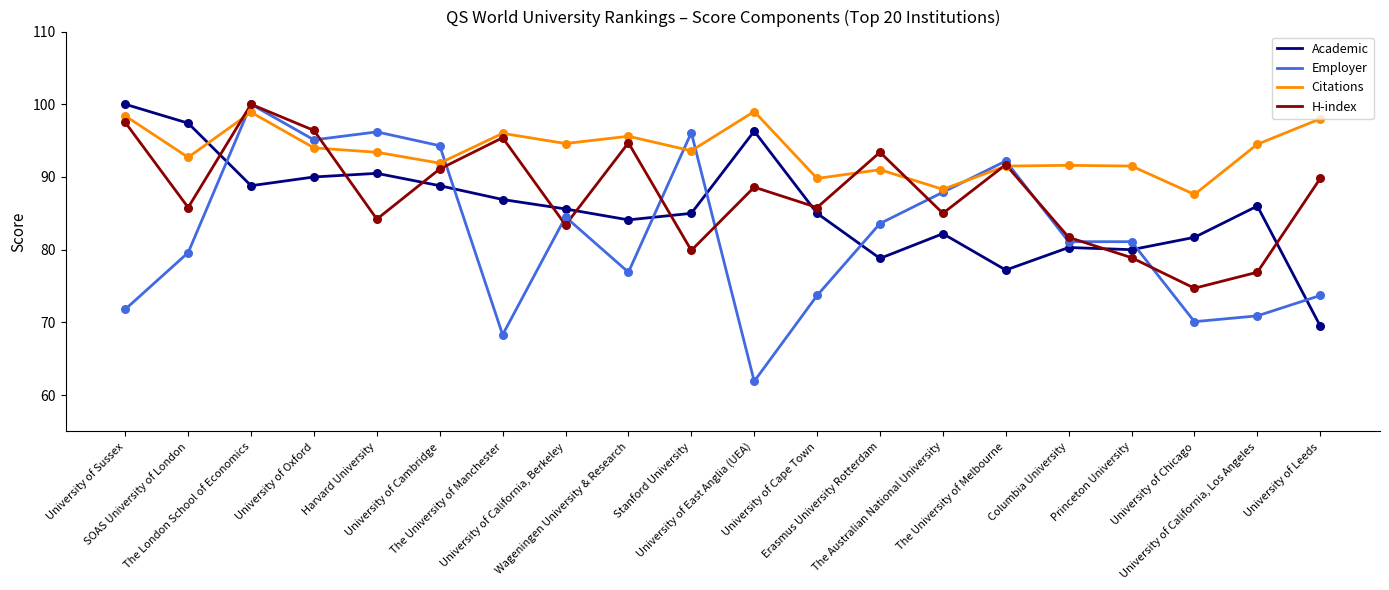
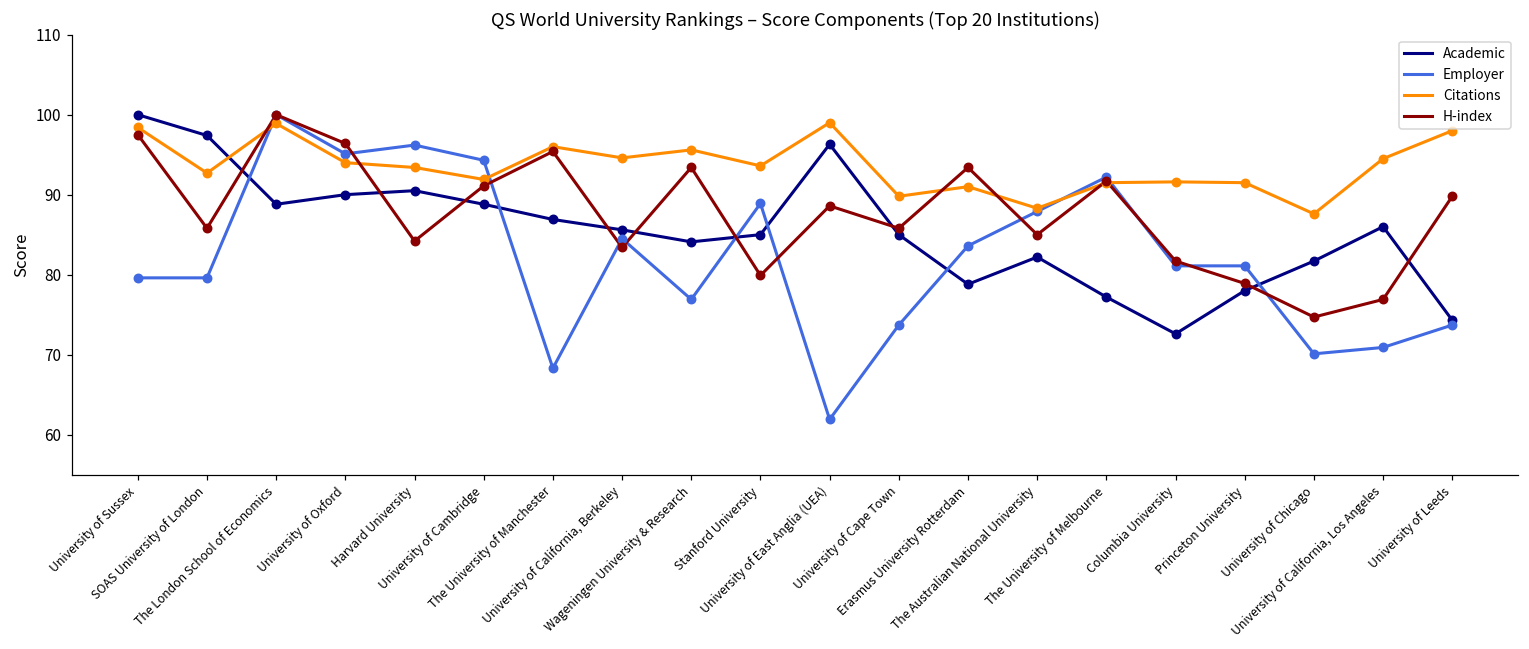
  {
    "Academic": {
      "University of Sussex": 100,
      "SOAS University of London": 97,
      "The London School of Economics": 89,
      "University of Oxford": 90,
      "Harvard University": 91,
      "University of Cambridge": 89,
      "The University of Manchester": 87,
      "University of California, Berkeley": 86,
      "Wageningen University & Research": 84,
      "Stanford University": 85,
      "University of East Anglia (UEA)": 96,
      "University of Cape Town": 85,
      "Erasmus University Rotterdam": 79,
      "The Australian National University": 82,
      "The University of Melbourne": 77,
-     "Columbia University": 80,
-     "Princeton University": 80,
+     "Columbia University": 73,
+     "Princeton University": 78,
      "University of Chicago": 82,
      "University of California, Los Angeles": 86,
-     "University of Leeds": 70
+     "University of Leeds": 74
    },
    "Employer": {
-     "University of Sussex": 72,
+     "University of Sussex": 80,
      "SOAS University of London": 80,
      "University of Oxford": 95,
      "Harvard University": 96,
      "University of Cambridge": 94,
      "The University of Manchester": 68,
      "University of California, Berkeley": 85,
      "Wageningen University & Research": 77,
-     "Stanford University": 96,
+     "Stanford University": 89,
      "University of East Anglia (UEA)": 62,
      "University of Cape Town": 74,
      "Erasmus University Rotterdam": 84,
      "The Australian National University": 88,
      "The University of Melbourne": 92,
      "Columbia University": 81,
      "Princeton University": 81,
      "University of Chicago": 70,
      "University of California, Los Angeles": 71,
      "University of Leeds": 74
    },
    "Citations": {
      "University of Sussex": 98,
      "SOAS University of London": 93,
      "The London School of Economics": 99,
      "University of Oxford": 94,
      "Harvard University": 93,
      "University of Cambridge": 92,
      "The University of Manchester": 96,
      "University of California, Berkeley": 95,
      "Wageningen University & Research": 96,
      "Stanford University": 94,
      "University of East Anglia (UEA)": 99,
      "University of Cape Town": 90,
      "Erasmus University Rotterdam": 91,
      "The Australian National University": 88,
      "Columbia University": 92,
      "Princeton University": 92,
      "University of Chicago": 88,
      "University of California, Los Angeles": 95,
      "University of Leeds": 98
    },
    "H-index": {
      "University of Sussex": 98,
      "SOAS University of London": 86,
      "University of Oxford": 96,
      "Harvard University": 84,
      "University of Cambridge": 91,
      "The University of Manchester": 95,
      "University of California, Berkeley": 83,
-     "Wageningen University & Research": 95,
+     "Wageningen University & Research": 93,
      "Stanford University": 80,
      "University of East Anglia (UEA)": 89,
      "University of Cape Town": 86,
      "Erasmus University Rotterdam": 93,
      "The Australian National University": 85,
      "Columbia University": 82,
      "Princeton University": 79,
      "University of Chicago": 75,
      "University of California, Los Angeles": 77,
      "University of Leeds": 90
    }
  }
